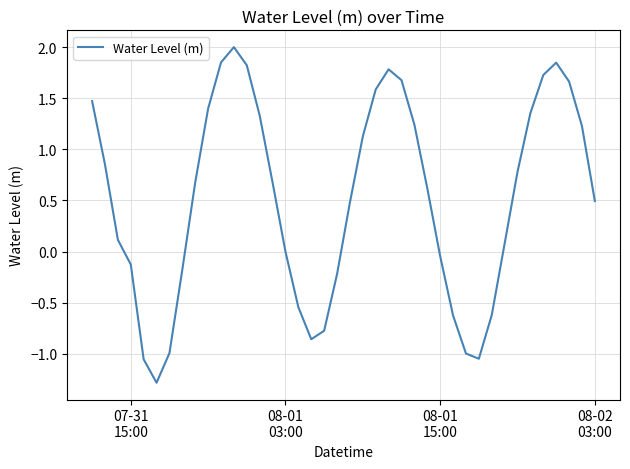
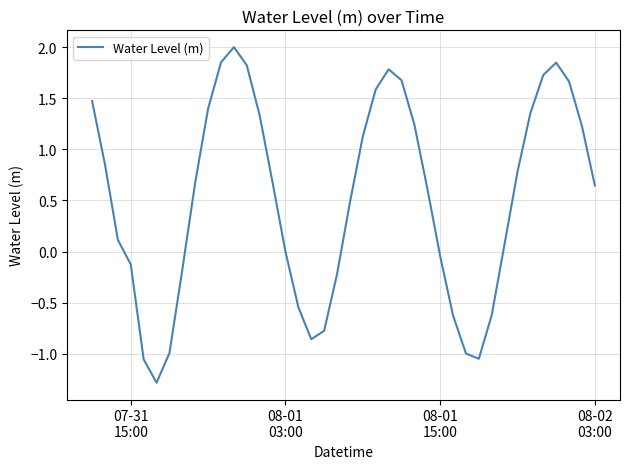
  {
    "07-31 15:00": -0.13,
    "08-01 03:00": 0.00,
    "08-01 15:00": -0.05,
-   "08-02 03:00": 0.49
+   "08-02 03:00": 0.65
  }
